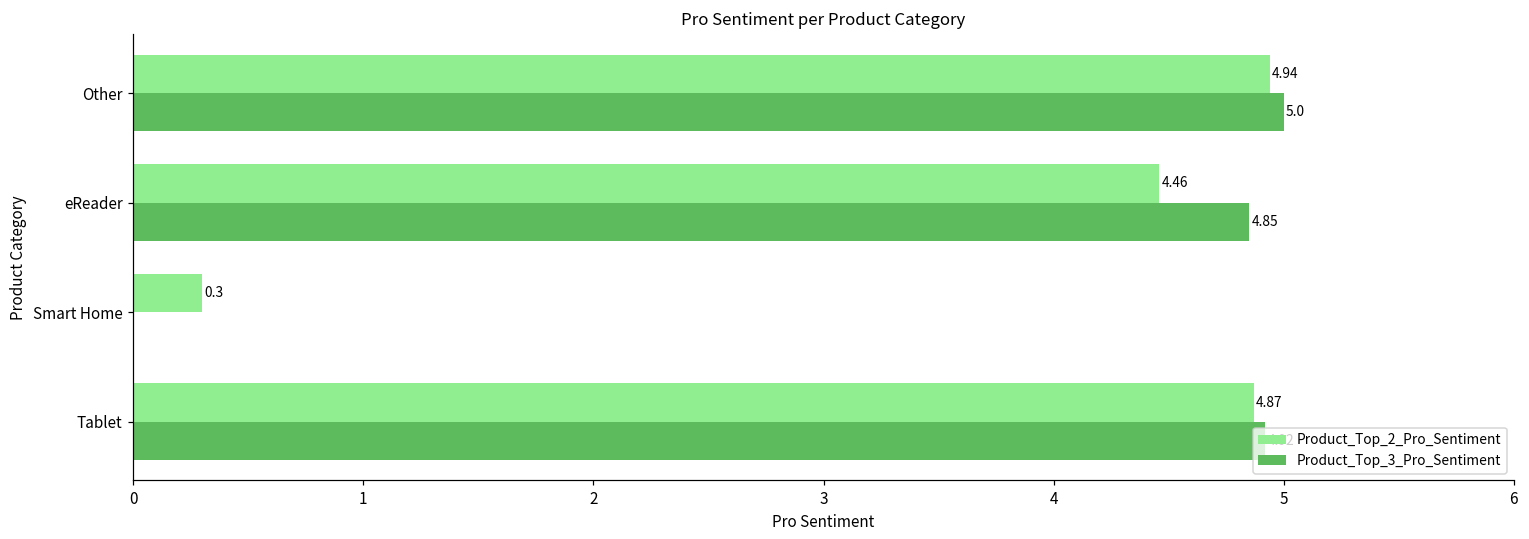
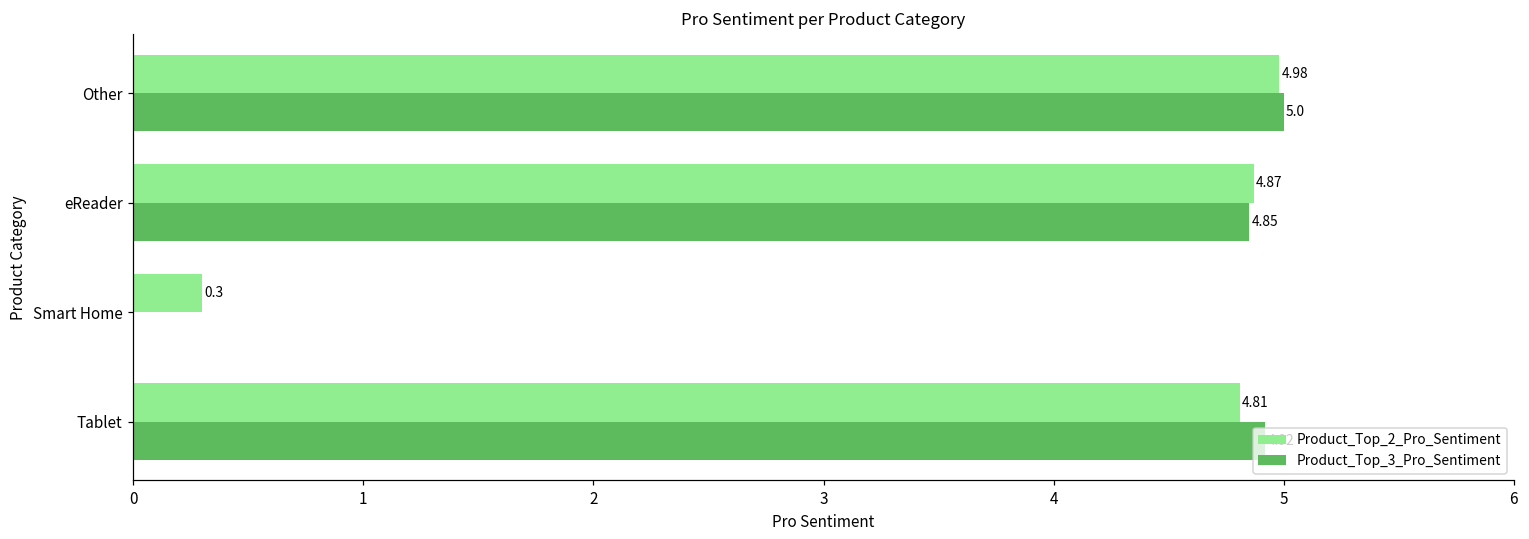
  {
    "Product_Top_2_Pro_Sentiment": {
-     "Other": 4.94,
-     "eReader": 4.46,
+     "Other": 4.98,
+     "eReader": 4.87,
      "Smart Home": 0.3,
-     "Tablet": 4.87
+     "Tablet": 4.81
    },
    "Product_Top_3_Pro_Sentiment": {
      "Other": 5.0,
      "eReader": 4.85
    }
  }
